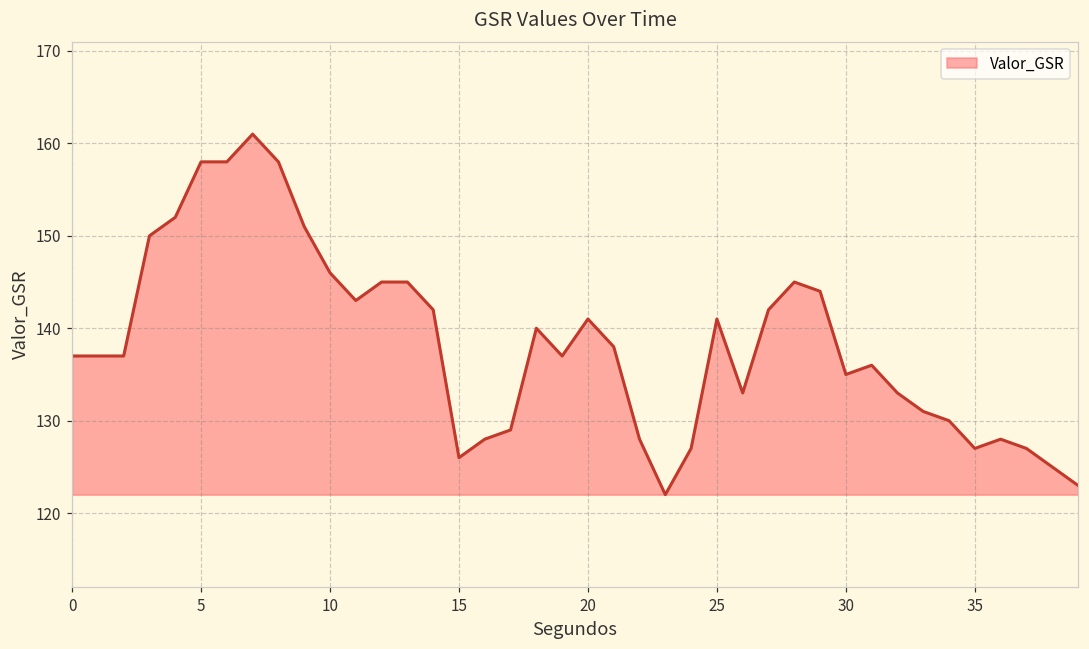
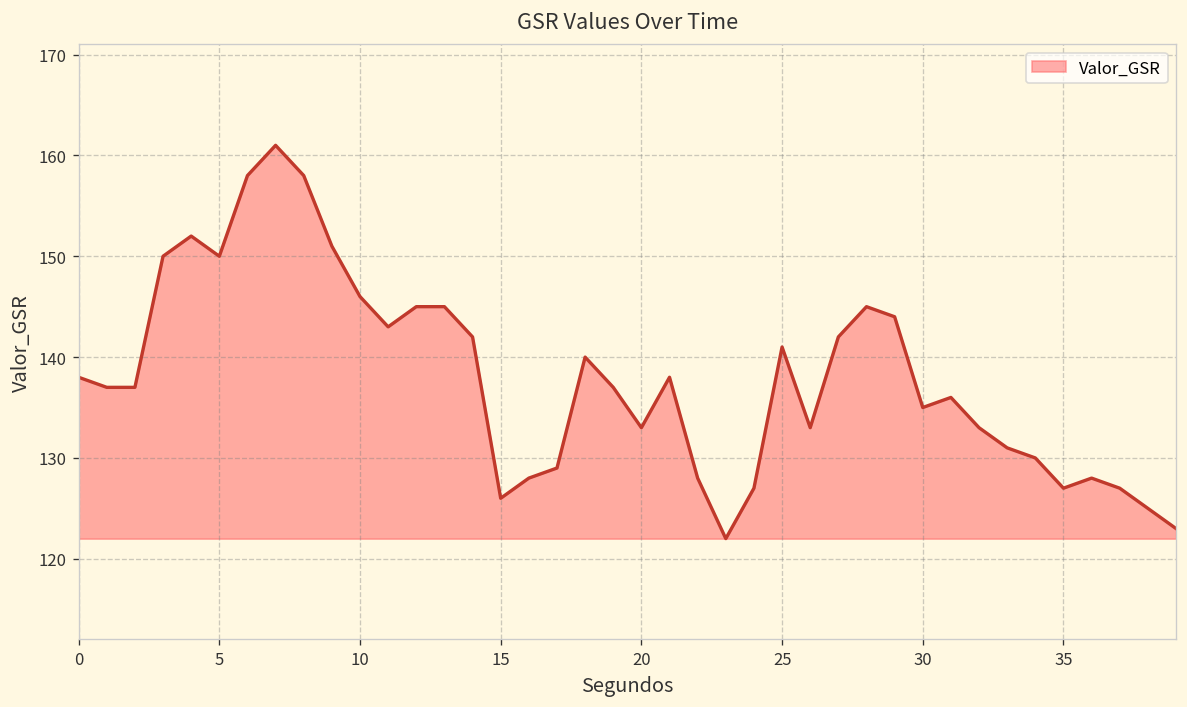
  {
-   "0": 137,
-   "5": 158,
+   "0": 138,
+   "5": 150,
    "10": 146,
    "15": 126,
-   "20": 141,
+   "20": 133,
    "25": 141,
    "30": 135,
    "35": 127
  }
